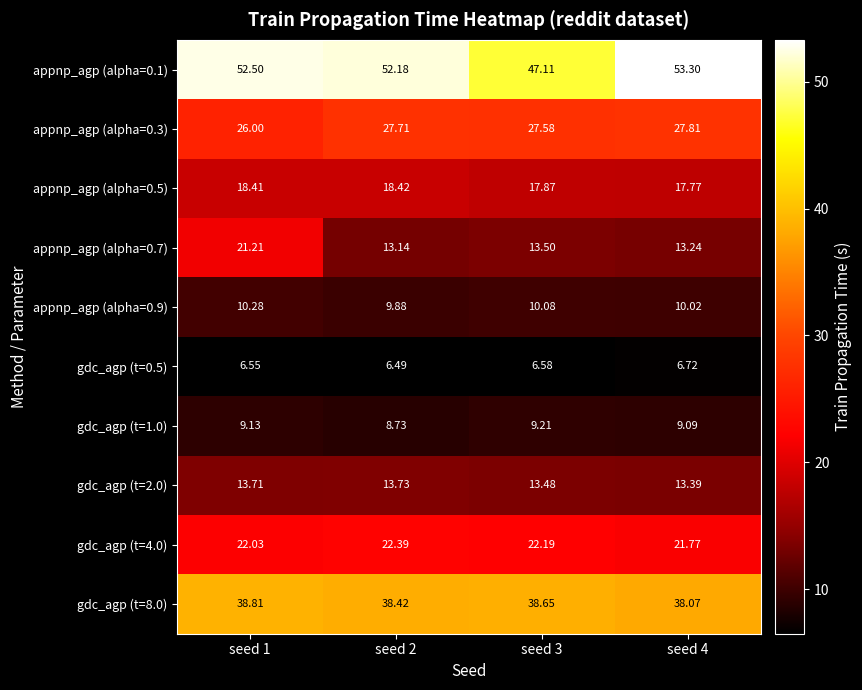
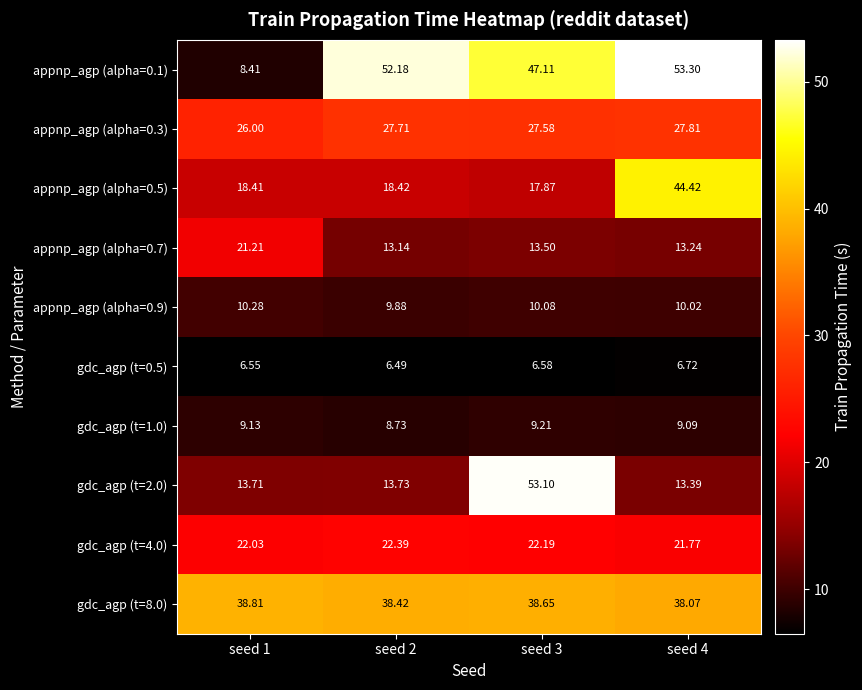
  {
    "appnp_agp (alpha=0.1)": {
-     "seed 1": 52.50,
+     "seed 1": 8.41,
      "seed 2": 52.18,
      "seed 3": 47.11,
      "seed 4": 53.30
    },
    "appnp_agp (alpha=0.3)": {
      "seed 1": 26.00,
      "seed 2": 27.71,
      "seed 3": 27.58,
      "seed 4": 27.81
    },
    "appnp_agp (alpha=0.5)": {
      "seed 1": 18.41,
      "seed 2": 18.42,
      "seed 3": 17.87,
-     "seed 4": 17.77
+     "seed 4": 44.42
    },
    "appnp_agp (alpha=0.7)": {
      "seed 1": 21.21,
      "seed 2": 13.14,
      "seed 3": 13.50,
      "seed 4": 13.24
    },
    "appnp_agp (alpha=0.9)": {
      "seed 1": 10.28,
      "seed 2": 9.88,
      "seed 3": 10.08,
      "seed 4": 10.02
    },
    "gdc_agp (t=0.5)": {
      "seed 1": 6.55,
      "seed 2": 6.49,
      "seed 3": 6.58,
      "seed 4": 6.72
    },
    "gdc_agp (t=1.0)": {
      "seed 1": 9.13,
      "seed 2": 8.73,
      "seed 3": 9.21,
      "seed 4": 9.09
    },
    "gdc_agp (t=2.0)": {
      "seed 1": 13.71,
      "seed 2": 13.73,
-     "seed 3": 13.48,
+     "seed 3": 53.10,
      "seed 4": 13.39
    },
    "gdc_agp (t=4.0)": {
      "seed 1": 22.03,
      "seed 2": 22.39,
      "seed 3": 22.19,
      "seed 4": 21.77
    },
    "gdc_agp (t=8.0)": {
      "seed 1": 38.81,
      "seed 2": 38.42,
      "seed 3": 38.65,
      "seed 4": 38.07
    }
  }
